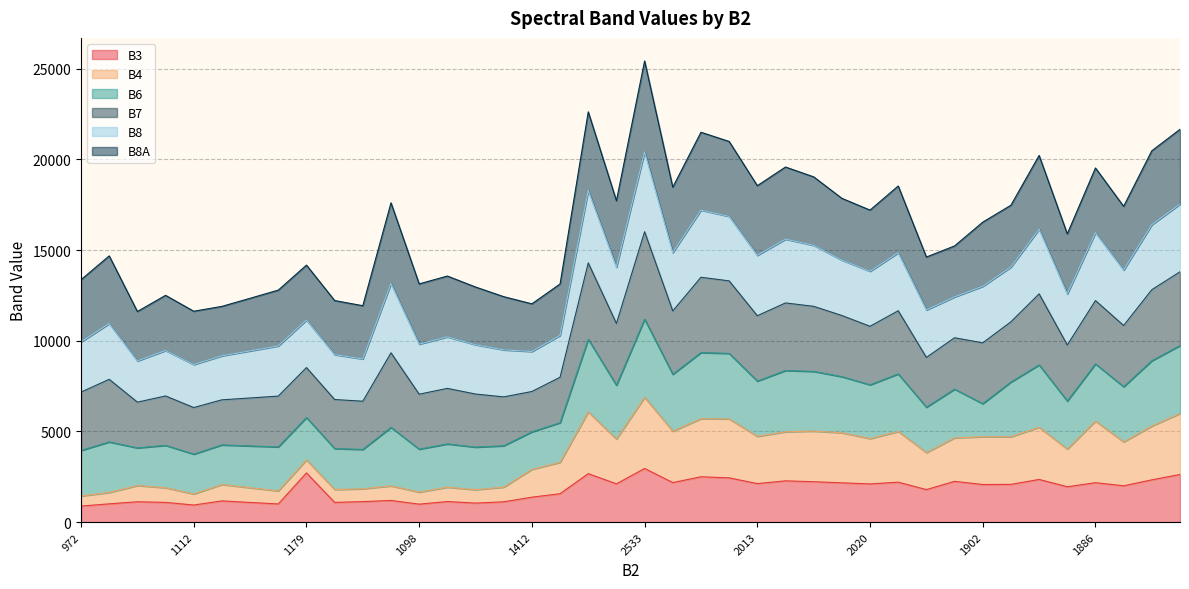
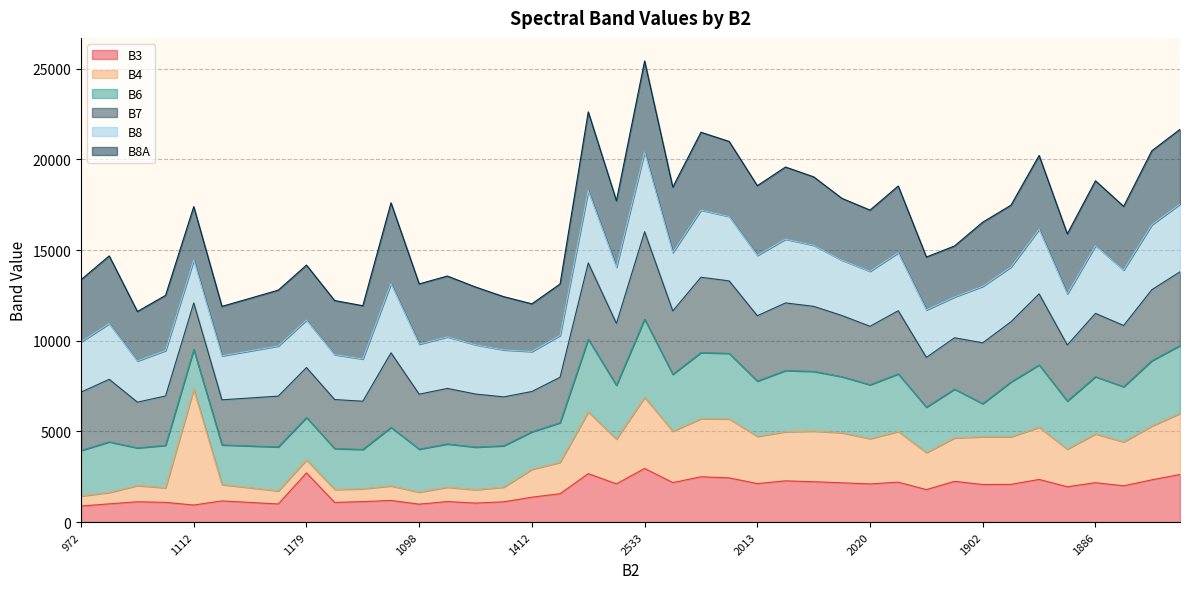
  {
    "B3": {
      "972": 900,
      "1112": 900,
      "1179": 2700,
      "1098": 1000,
      "1412": 1400,
      "2533": 3000,
      "2013": 2100,
      "2020": 2100,
      "1902": 2100,
      "1886": 2200
    },
    "B4": {
      "972": 600,
-     "1112": 600,
+     "1112": 6400,
      "1179": 700,
      "1098": 700,
      "1412": 1500,
      "2533": 3900,
      "2013": 2600,
      "2020": 2500,
      "1902": 2600,
-     "1886": 3400
+     "1886": 2700
    },
    "B6": {
      "972": 2500,
      "1112": 2200,
      "1179": 2300,
      "1098": 2400,
      "1412": 2100,
      "2533": 4300,
      "2013": 3000,
      "2020": 3000,
      "1902": 1800,
      "1886": 3200
    },
    "B8": {
      "972": 2800,
      "1112": 2400,
      "1179": 2600,
      "1098": 2800,
      "1412": 2200,
      "2533": 4400,
      "2013": 3300,
      "2020": 3000,
      "1902": 3100,
      "1886": 3700
    }
  }
